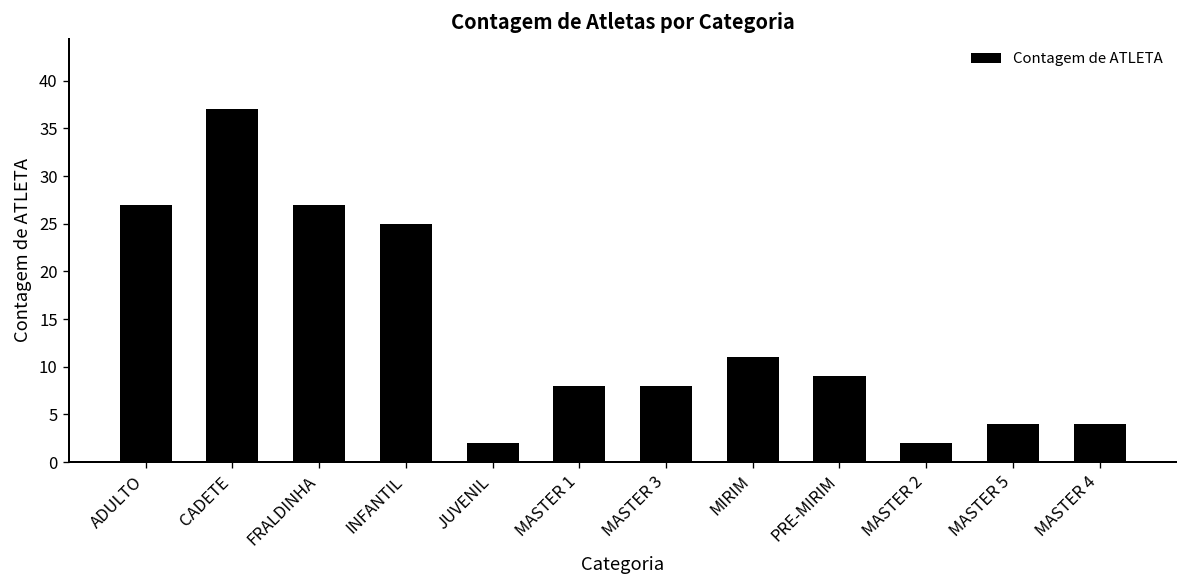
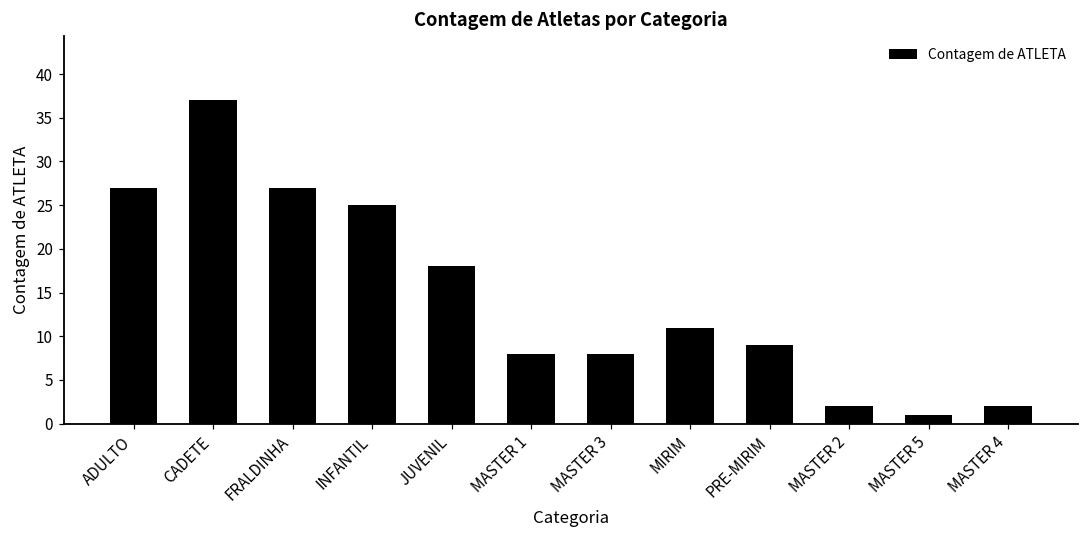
  {
    "ADULTO": 27,
    "CADETE": 37,
    "FRALDINHA": 27,
    "INFANTIL": 25,
-   "JUVENIL": 2,
+   "JUVENIL": 18,
    "MASTER 1": 8,
    "MASTER 3": 8,
    "MIRIM": 11,
    "PRE-MIRIM": 9,
    "MASTER 2": 2,
-   "MASTER 5": 4,
-   "MASTER 4": 4
+   "MASTER 5": 1,
+   "MASTER 4": 2
  }
